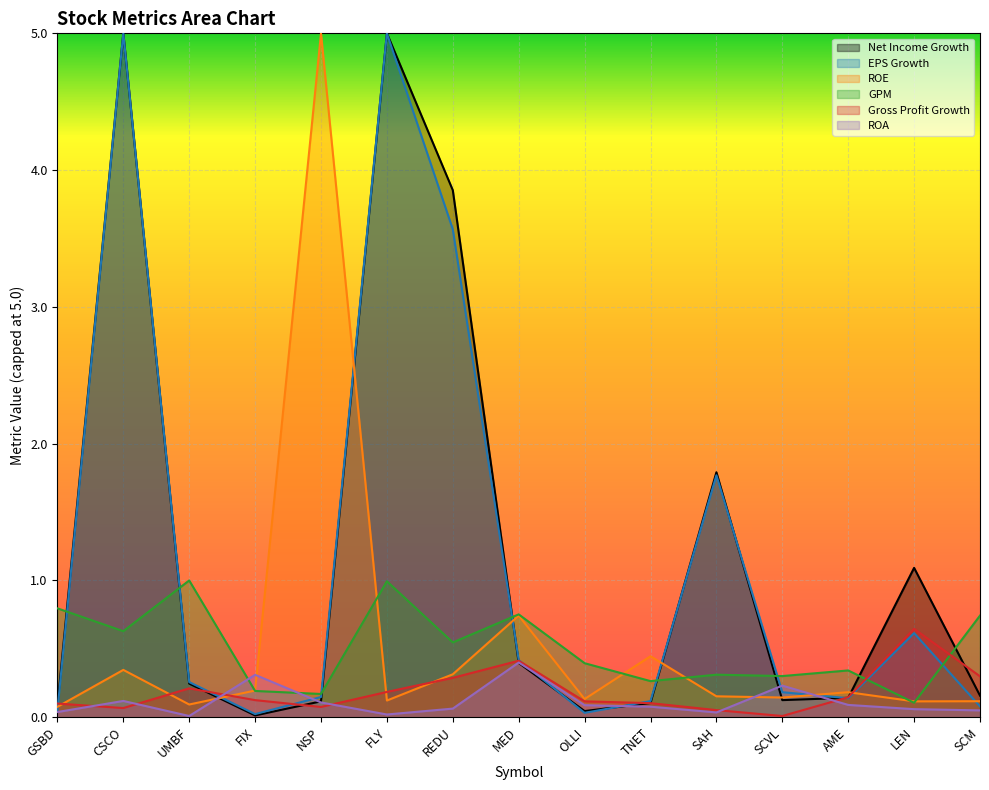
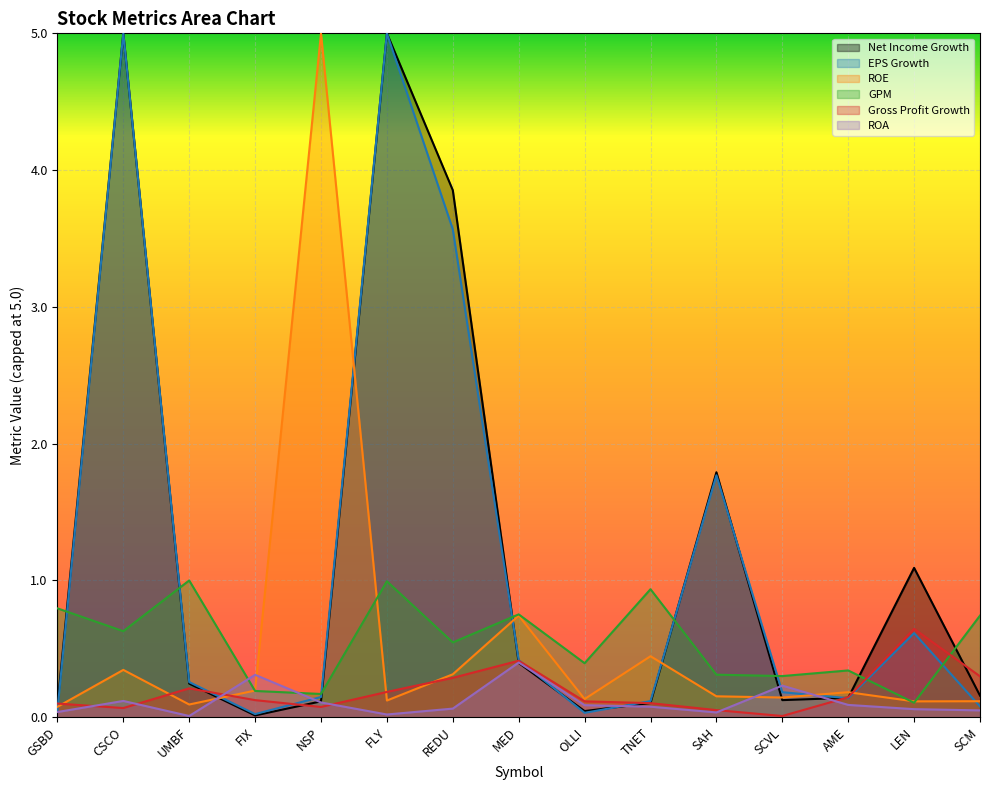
  {
    "Net Income Growth": {
      "REDU": 3.85,
      "SAH": 1.79,
      "SCVL": 0.13,
      "LEN": 1.09,
      "SCM": 0.16
    },
    "EPS Growth": {
      "NSP": 0.15,
      "REDU": 3.57,
      "SAH": 1.77,
      "SCVL": 0.18,
      "LEN": 0.62,
      "SCM": 0.08
    },
    "GPM": {
      "GSBD": 0.80,
      "CSCO": 0.63,
      "UMBF": 1.00,
      "NSP": 0.17,
      "FLY": 0.99,
      "REDU": 0.55,
      "OLLI": 0.40,
-     "TNET": 0.26,
+     "TNET": 0.94,
      "SAH": 0.31,
      "SCVL": 0.30,
      "AME": 0.34,
      "SCM": 0.74
    },
    "ROA": {
      "CSCO": 0.12,
      "UMBF": 0.01,
      "FIX": 0.31,
      "FLY": 0.02,
      "REDU": 0.06,
      "OLLI": 0.09,
      "TNET": 0.08,
      "SCVL": 0.23,
      "AME": 0.09,
      "LEN": 0.06,
      "SCM": 0.05
    }
  }
